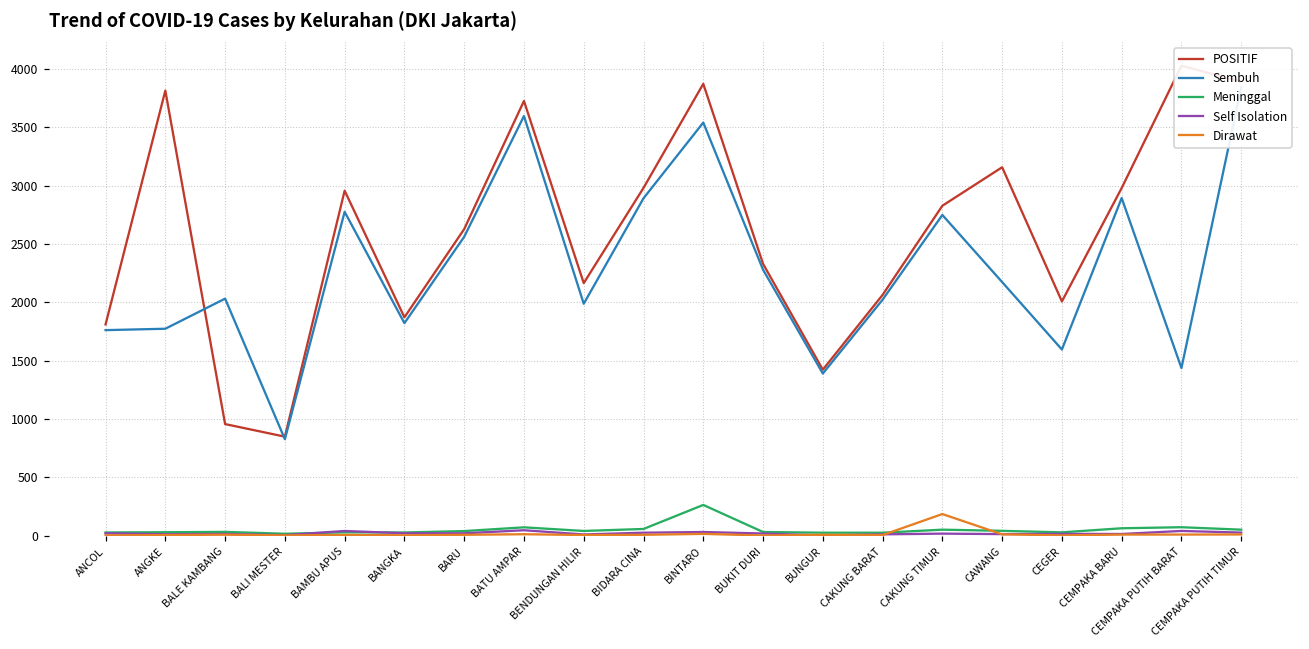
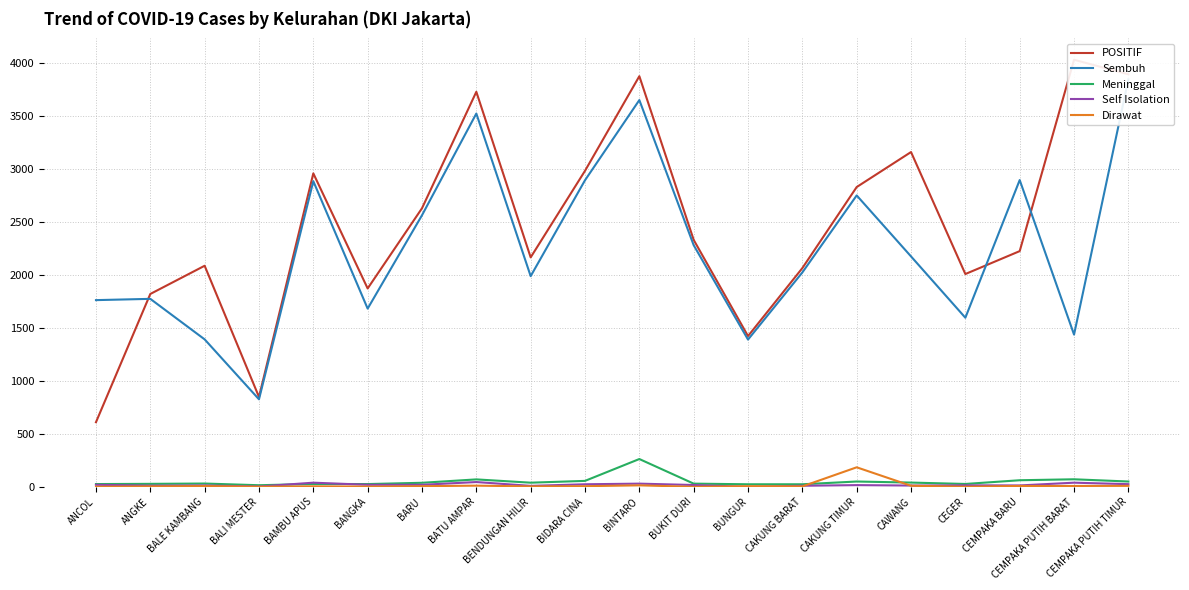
  {
    "POSITIF": {
-     "ANCOL": 1810,
-     "ANGKE": 3810,
-     "BALE KAMBANG": 960,
+     "ANCOL": 610,
+     "ANGKE": 1820,
+     "BALE KAMBANG": 2090,
      "BAMBU APUS": 2960,
      "BANGKA": 1870,
      "BARU": 2630,
      "BATU AMPAR": 3730,
      "BENDUNGAN HILIR": 2160,
      "BIDARA CINA": 2980,
      "BINTARO": 3870,
      "BUKIT DURI": 2330,
      "BUNGUR": 1420,
      "CAKUNG BARAT": 2060,
      "CAKUNG TIMUR": 2830,
      "CAWANG": 3160,
      "CEGER": 2010,
-     "CEMPAKA BARU": 2980
+     "CEMPAKA BARU": 2220
    },
    "Sembuh": {
      "ANCOL": 1760,
      "ANGKE": 1770,
-     "BALE KAMBANG": 2030,
-     "BAMBU APUS": 2780,
-     "BANGKA": 1820,
+     "BALE KAMBANG": 1390,
+     "BAMBU APUS": 2880,
+     "BANGKA": 1680,
      "BARU": 2560,
-     "BATU AMPAR": 3600,
+     "BATU AMPAR": 3520,
      "BENDUNGAN HILIR": 1990,
      "BIDARA CINA": 2890,
-     "BINTARO": 3540,
+     "BINTARO": 3650,
      "BUKIT DURI": 2280,
      "BUNGUR": 1390,
      "CAKUNG BARAT": 2020,
      "CAKUNG TIMUR": 2750,
      "CAWANG": 2170,
      "CEGER": 1600,
      "CEMPAKA BARU": 2890,
      "CEMPAKA PUTIH BARAT": 1440
    },
    "Meninggal": {
      "BATU AMPAR": 70,
      "BENDUNGAN HILIR": 40,
      "BIDARA CINA": 60,
      "BINTARO": 260,
      "CAKUNG TIMUR": 50,
      "CAWANG": 40,
      "CEMPAKA BARU": 60,
      "CEMPAKA PUTIH BARAT": 70,
      "CEMPAKA PUTIH TIMUR": 50
    },
    "Self Isolation": {
      "BATU AMPAR": 50,
      "CAKUNG TIMUR": 20,
      "CEMPAKA PUTIH BARAT": 40
    },
    "Dirawat": {
      "BATU AMPAR": 10,
      "CAKUNG TIMUR": 190,
      "CEMPAKA PUTIH BARAT": 10
    }
  }
